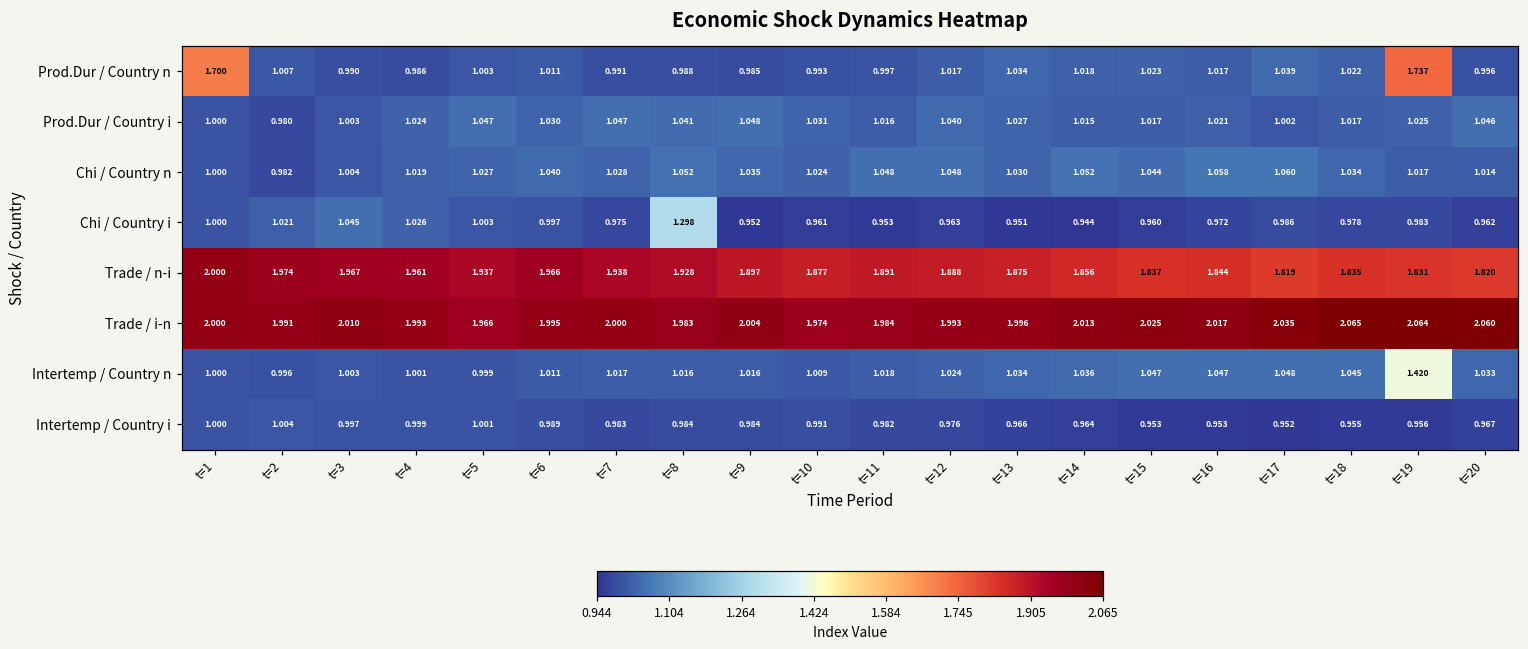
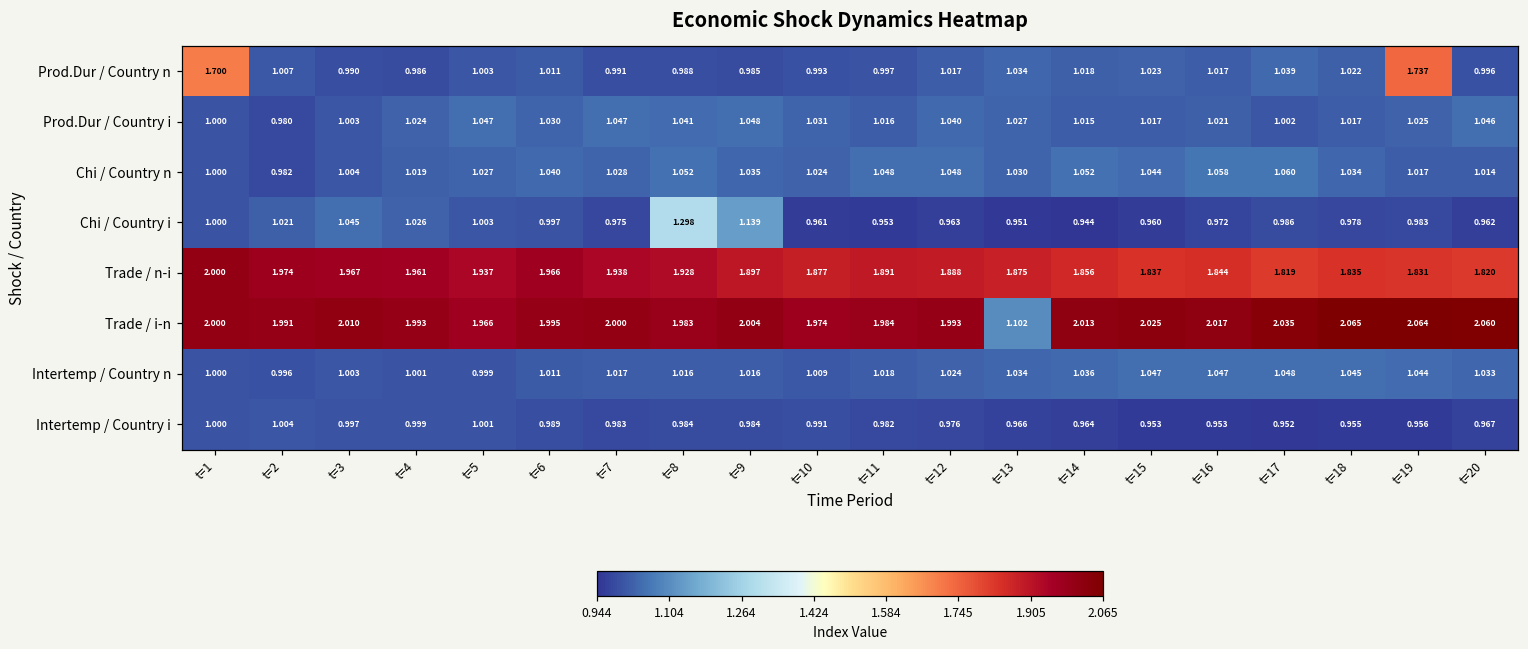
  {
    "Prod.Dur / Country n": {
      "t=1": 1.700,
      "t=2": 1.007,
      "t=3": 0.990,
      "t=4": 0.986,
      "t=5": 1.003,
      "t=6": 1.011,
      "t=7": 0.991,
      "t=8": 0.988,
      "t=9": 0.985,
      "t=10": 0.993,
      "t=11": 0.997,
      "t=12": 1.017,
      "t=13": 1.034,
      "t=14": 1.018,
      "t=15": 1.023,
      "t=16": 1.017,
      "t=17": 1.039,
      "t=18": 1.022,
      "t=19": 1.737,
      "t=20": 0.996
    },
    "Prod.Dur / Country i": {
      "t=1": 1.000,
      "t=2": 0.980,
      "t=3": 1.003,
      "t=4": 1.024,
      "t=5": 1.047,
      "t=6": 1.030,
      "t=7": 1.047,
      "t=8": 1.041,
      "t=9": 1.048,
      "t=10": 1.031,
      "t=11": 1.016,
      "t=12": 1.040,
      "t=13": 1.027,
      "t=14": 1.015,
      "t=15": 1.017,
      "t=16": 1.021,
      "t=17": 1.002,
      "t=18": 1.017,
      "t=19": 1.025,
      "t=20": 1.046
    },
    "Chi / Country n": {
      "t=1": 1.000,
      "t=2": 0.982,
      "t=3": 1.004,
      "t=4": 1.019,
      "t=5": 1.027,
      "t=6": 1.040,
      "t=7": 1.028,
      "t=8": 1.052,
      "t=9": 1.035,
      "t=10": 1.024,
      "t=11": 1.048,
      "t=12": 1.048,
      "t=13": 1.030,
      "t=14": 1.052,
      "t=15": 1.044,
      "t=16": 1.058,
      "t=17": 1.060,
      "t=18": 1.034,
      "t=19": 1.017,
      "t=20": 1.014
    },
    "Chi / Country i": {
      "t=1": 1.000,
      "t=2": 1.021,
      "t=3": 1.045,
      "t=4": 1.026,
      "t=5": 1.003,
      "t=6": 0.997,
      "t=7": 0.975,
      "t=8": 1.298,
-     "t=9": 0.952,
+     "t=9": 1.139,
      "t=10": 0.961,
      "t=11": 0.953,
      "t=12": 0.963,
      "t=13": 0.951,
      "t=14": 0.944,
      "t=15": 0.960,
      "t=16": 0.972,
      "t=17": 0.986,
      "t=18": 0.978,
      "t=19": 0.983,
      "t=20": 0.962
    },
    "Trade / n-i": {
      "t=1": 2.000,
      "t=2": 1.974,
      "t=3": 1.967,
      "t=4": 1.961,
      "t=5": 1.937,
      "t=6": 1.966,
      "t=7": 1.938,
      "t=8": 1.928,
      "t=9": 1.897,
      "t=10": 1.877,
      "t=11": 1.891,
      "t=12": 1.888,
      "t=13": 1.875,
      "t=14": 1.856,
      "t=15": 1.837,
      "t=16": 1.844,
      "t=17": 1.819,
      "t=18": 1.835,
      "t=19": 1.831,
      "t=20": 1.820
    },
    "Trade / i-n": {
      "t=1": 2.000,
      "t=2": 1.991,
      "t=3": 2.010,
      "t=4": 1.993,
      "t=5": 1.966,
      "t=6": 1.995,
      "t=7": 2.000,
      "t=8": 1.983,
      "t=9": 2.004,
      "t=10": 1.974,
      "t=11": 1.984,
      "t=12": 1.993,
-     "t=13": 1.996,
+     "t=13": 1.102,
      "t=14": 2.013,
      "t=15": 2.025,
      "t=16": 2.017,
      "t=17": 2.035,
      "t=18": 2.065,
      "t=19": 2.064,
      "t=20": 2.060
    },
    "Intertemp / Country n": {
      "t=1": 1.000,
      "t=2": 0.996,
      "t=3": 1.003,
      "t=4": 1.001,
      "t=5": 0.999,
      "t=6": 1.011,
      "t=7": 1.017,
      "t=8": 1.016,
      "t=9": 1.016,
      "t=10": 1.009,
      "t=11": 1.018,
      "t=12": 1.024,
      "t=13": 1.034,
      "t=14": 1.036,
      "t=15": 1.047,
      "t=16": 1.047,
      "t=17": 1.048,
      "t=18": 1.045,
-     "t=19": 1.420,
+     "t=19": 1.044,
      "t=20": 1.033
    },
    "Intertemp / Country i": {
      "t=1": 1.000,
      "t=2": 1.004,
      "t=3": 0.997,
      "t=4": 0.999,
      "t=5": 1.001,
      "t=6": 0.989,
      "t=7": 0.983,
      "t=8": 0.984,
      "t=9": 0.984,
      "t=10": 0.991,
      "t=11": 0.982,
      "t=12": 0.976,
      "t=13": 0.966,
      "t=14": 0.964,
      "t=15": 0.953,
      "t=16": 0.953,
      "t=17": 0.952,
      "t=18": 0.955,
      "t=19": 0.956,
      "t=20": 0.967
    }
  }
